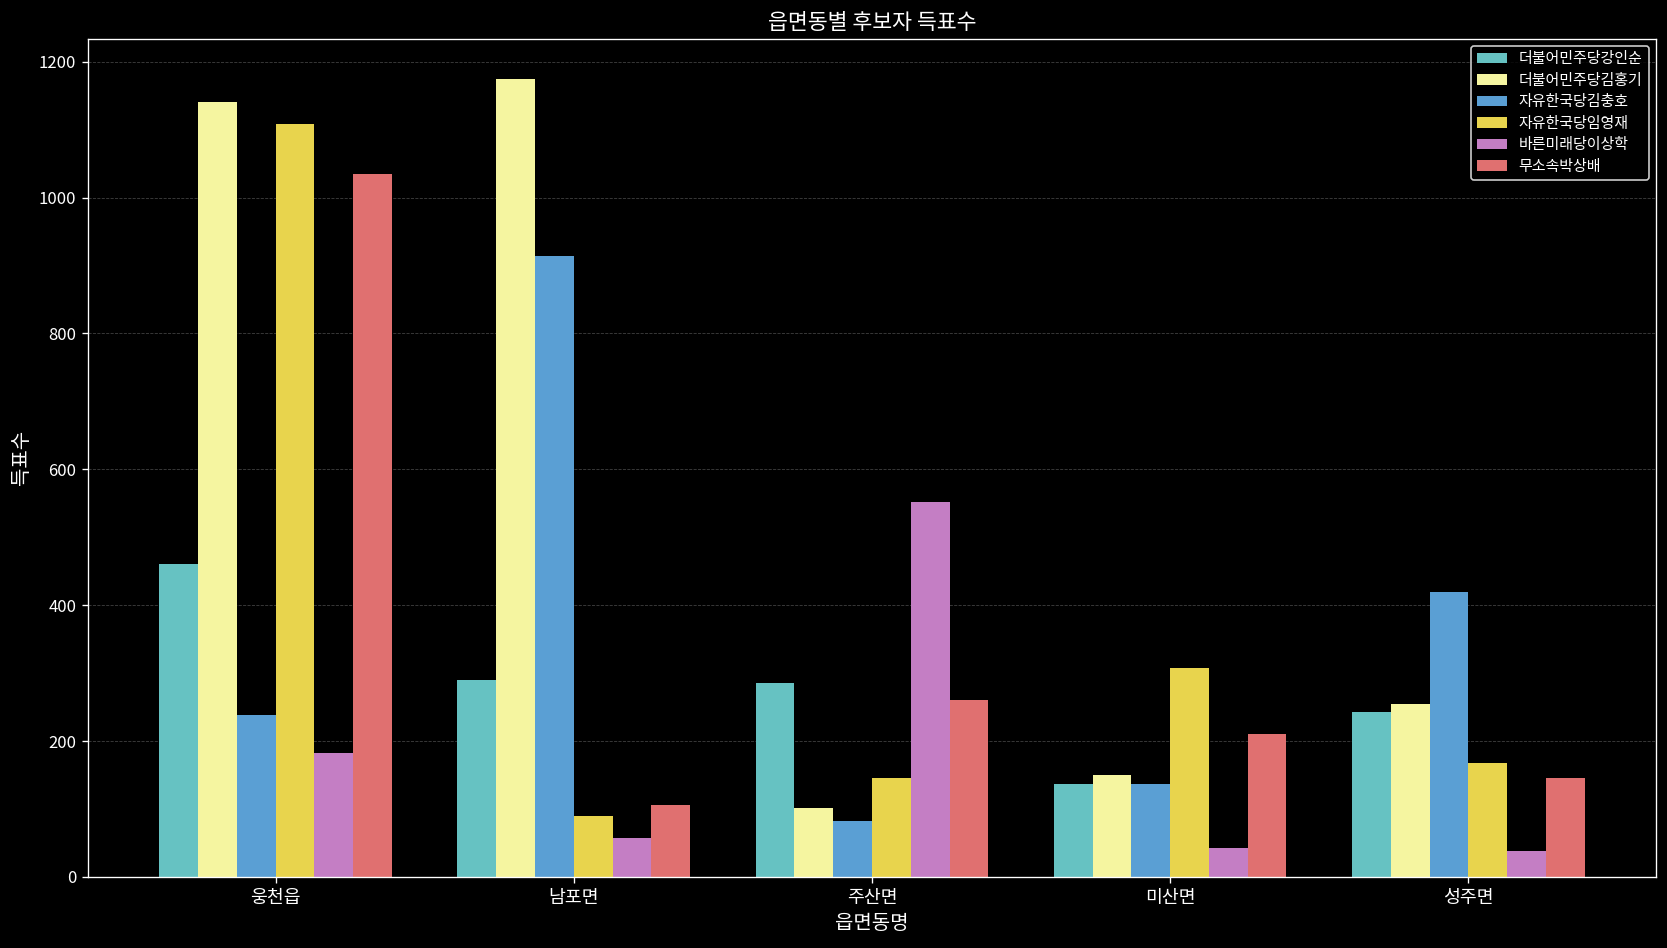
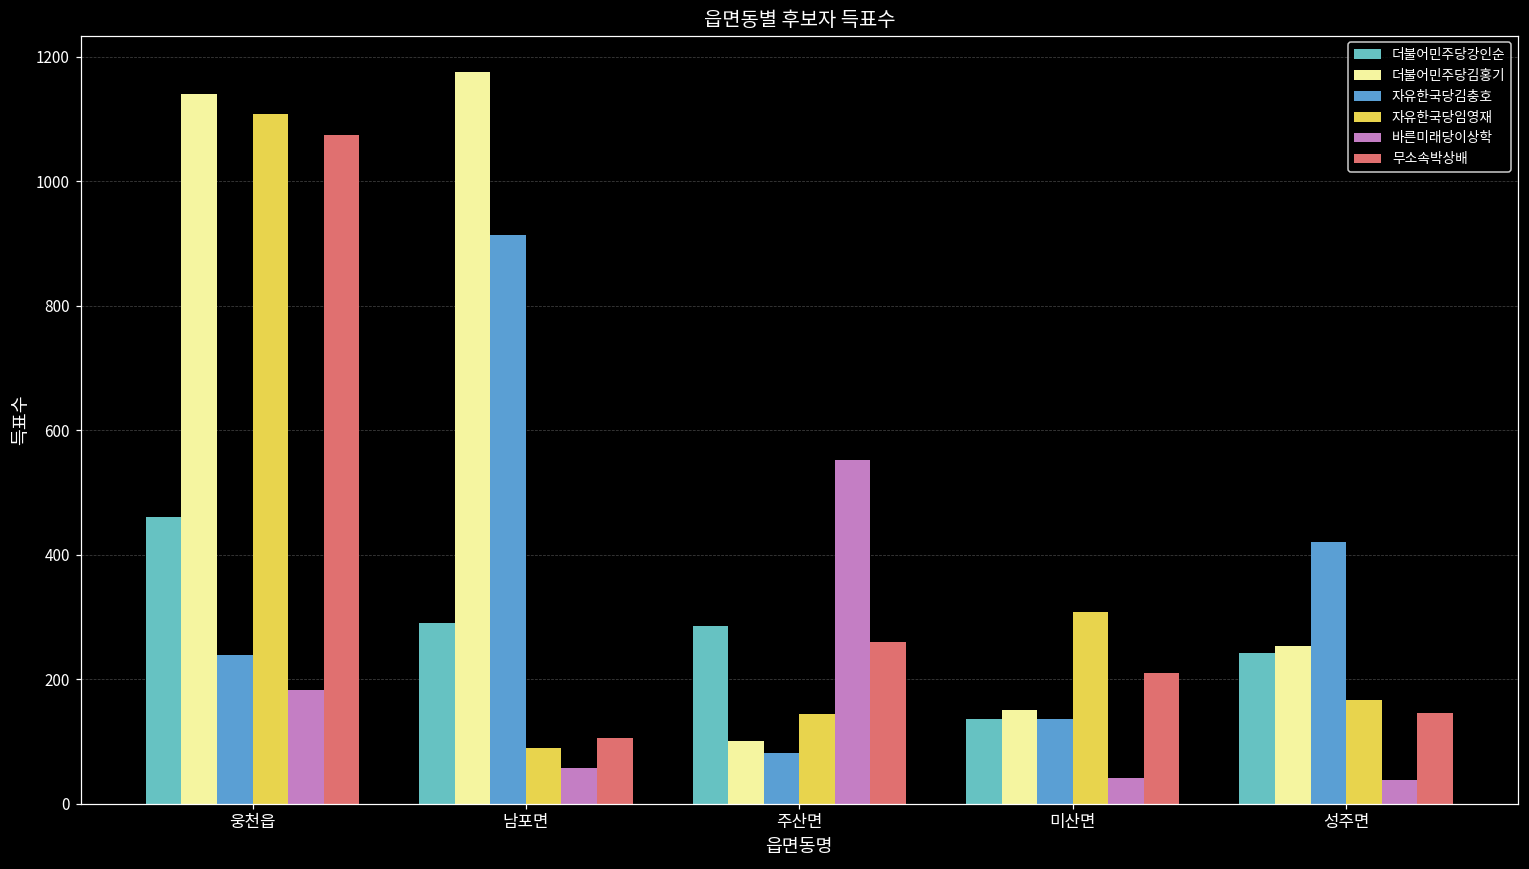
  {
    "더불어민주당김홍기": {
      "웅천읍": 1140,
      "남포면": 1180,
      "주산면": 100,
      "미산면": 150,
      "성주면": 250
    },
    "자유한국당임영재": {
      "웅천읍": 1110,
      "남포면": 90,
      "주산면": 150,
      "미산면": 310,
      "성주면": 170
    },
    "바른미래당이상학": {
      "웅천읍": 180,
      "남포면": 60,
      "주산면": 550,
      "미산면": 40,
      "성주면": 40
    },
    "무소속박상배": {
-     "웅천읍": 1030,
+     "웅천읍": 1070,
      "남포면": 110,
      "주산면": 260,
      "미산면": 210,
      "성주면": 150
    }
  }
